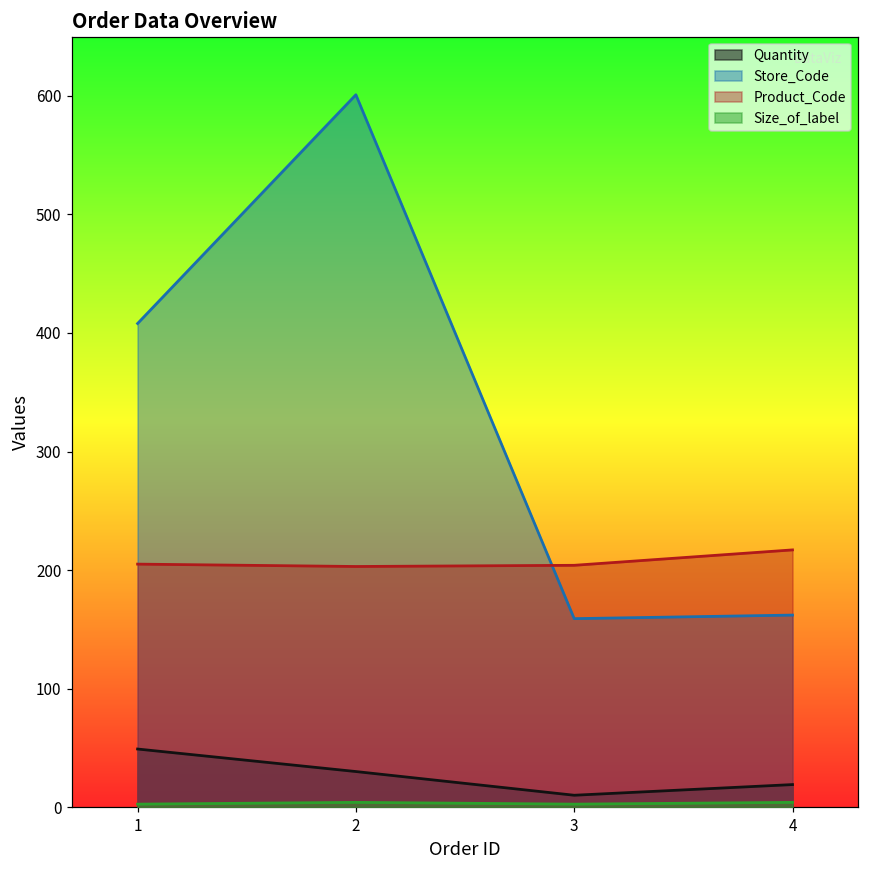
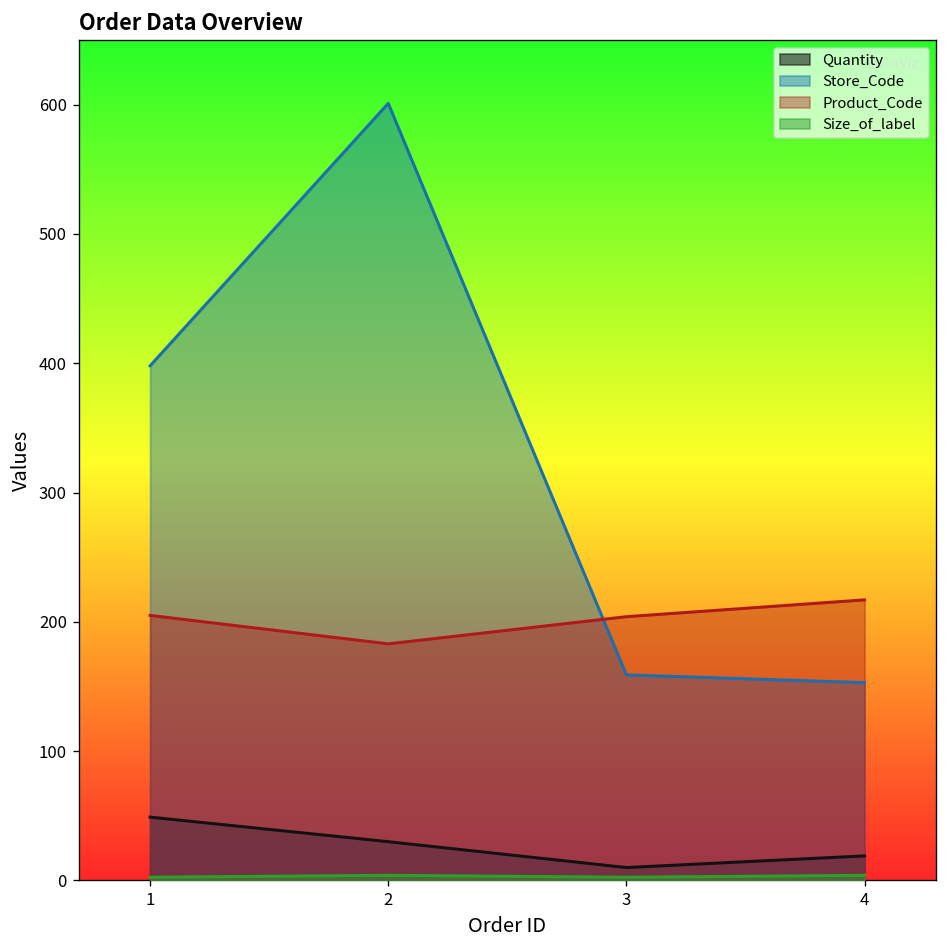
  {
    "Quantity": {
      "1": 49,
      "2": 30,
      "3": 10,
      "4": 19
    },
    "Store_Code": {
-     "1": 408,
+     "1": 398,
      "2": 601,
      "3": 159,
-     "4": 162
+     "4": 153
    },
    "Product_Code": {
      "1": 205,
-     "2": 203,
+     "2": 183,
      "3": 204,
      "4": 217
    },
    "Size_of_label": {
      "1": 3,
      "2": 4,
      "3": 3,
      "4": 4
    }
  }
